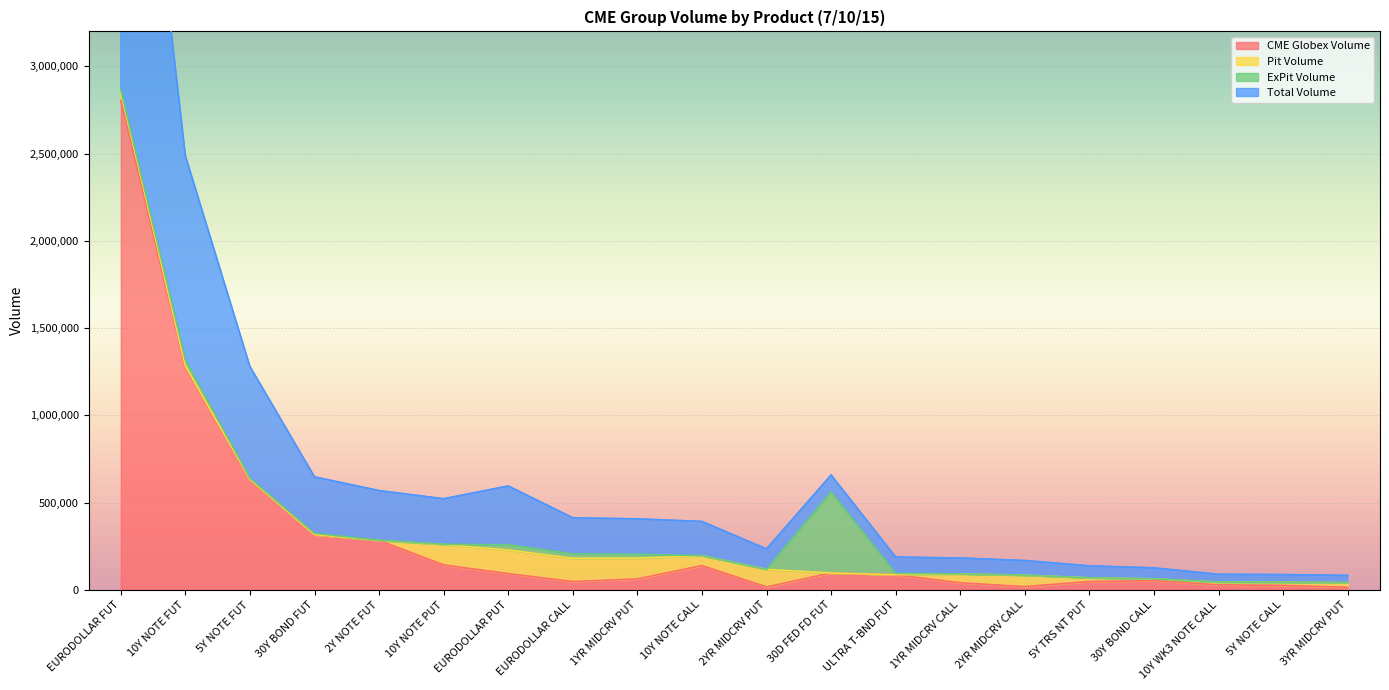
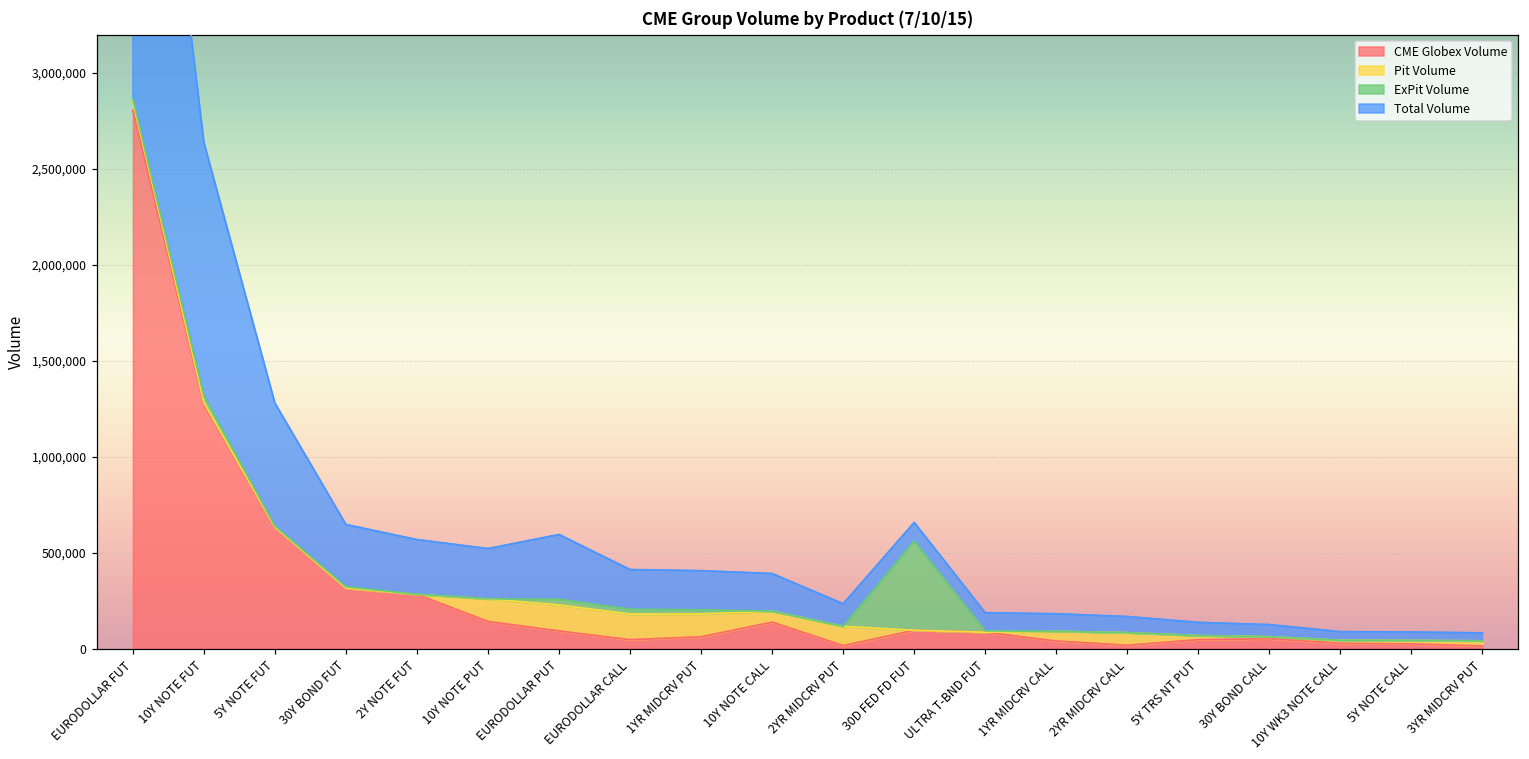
  {
    "CME Globex Volume": {
      "EURODOLLAR FUT": "2,810,000",
      "10Y NOTE PUT": "140,000",
      "EURODOLLAR PUT": "90,000",
      "EURODOLLAR CALL": "50,000",
      "1YR MIDCRV PUT": "60,000",
      "10Y NOTE CALL": "140,000",
      "2YR MIDCRV PUT": "20,000",
      "1YR MIDCRV CALL": "40,000",
      "2YR MIDCRV CALL": "20,000",
      "5Y TRS NT PUT": "50,000",
      "10Y WK3 NOTE CALL": "30,000",
      "5Y NOTE CALL": "30,000",
      "3YR MIDCRV PUT": "10,000"
    },
    "Pit Volume": {
      "EURODOLLAR PUT": "140,000",
      "EURODOLLAR CALL": "130,000",
      "1YR MIDCRV PUT": "120,000"
    },
    "ExPit Volume": {
      "10Y NOTE FUT": "40,000",
      "EURODOLLAR PUT": "30,000",
      "EURODOLLAR CALL": "30,000",
      "1YR MIDCRV PUT": "20,000",
      "30D FED FD FUT": "470,000"
    },
    "Total Volume": {
-     "10Y NOTE FUT": "1,170,000",
+     "10Y NOTE FUT": "1,320,000",
      "5Y NOTE FUT": "640,000",
      "30Y BOND FUT": "320,000",
      "2Y NOTE FUT": "280,000",
      "10Y NOTE PUT": "260,000",
      "EURODOLLAR PUT": "340,000",
      "EURODOLLAR CALL": "210,000",
      "1YR MIDCRV PUT": "200,000",
      "10Y NOTE CALL": "200,000",
      "2YR MIDCRV PUT": "120,000",
      "30D FED FD FUT": "100,000",
      "ULTRA T-BND FUT": "90,000",
      "1YR MIDCRV CALL": "90,000",
      "2YR MIDCRV CALL": "80,000",
      "5Y TRS NT PUT": "70,000",
      "30Y BOND CALL": "60,000",
      "10Y WK3 NOTE CALL": "40,000",
      "5Y NOTE CALL": "40,000",
      "3YR MIDCRV PUT": "40,000"
    }
  }
